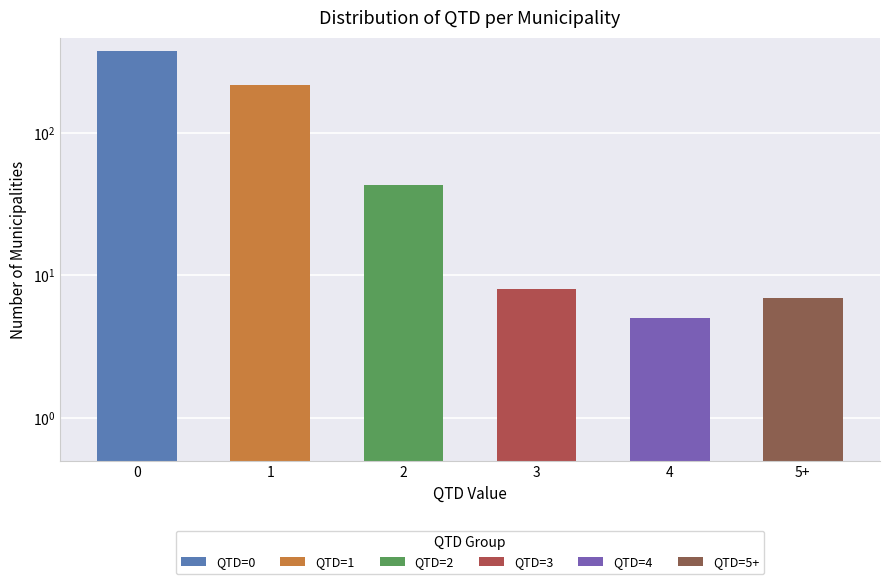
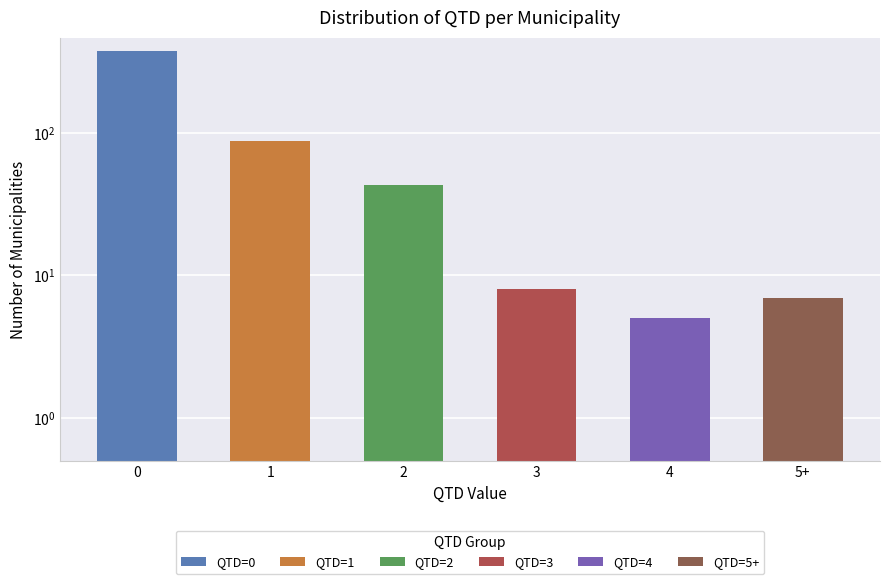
  {
    "0": 370,
-   "1": 220,
+   "1": 90,
    "2": 43,
    "3": 8,
    "4": 5,
    "5+": 7
  }
